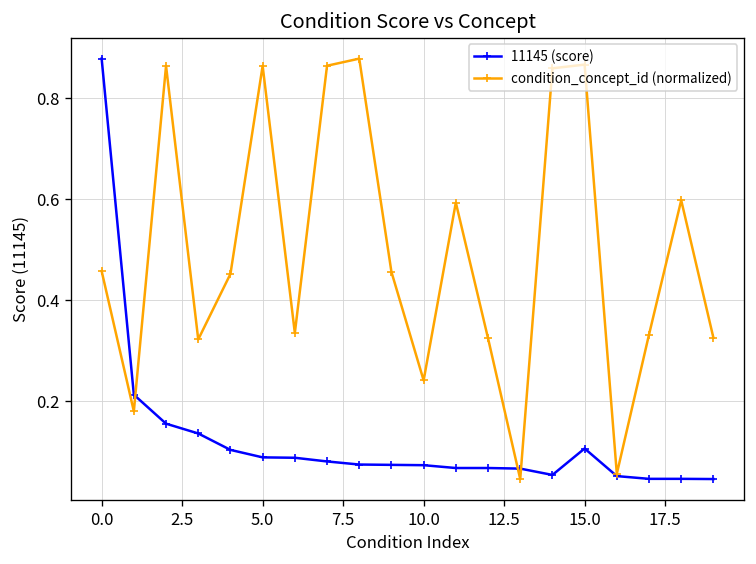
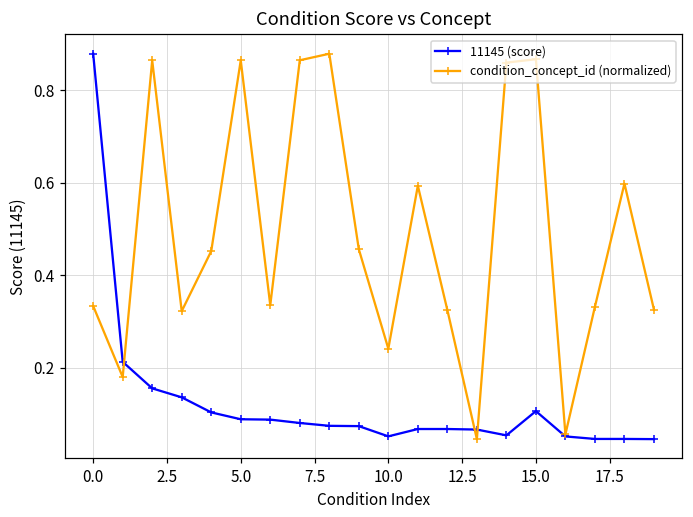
  {
    "11145 (score)": {
      "0.0": 0.88,
      "5.0": 0.09,
-     "10.0": 0.07,
+     "10.0": 0.05,
      "15.0": 0.11
    },
    "condition_concept_id (normalized)": {
-     "0.0": 0.46,
+     "0.0": 0.33,
      "5.0": 0.86,
      "10.0": 0.24
    }
  }
